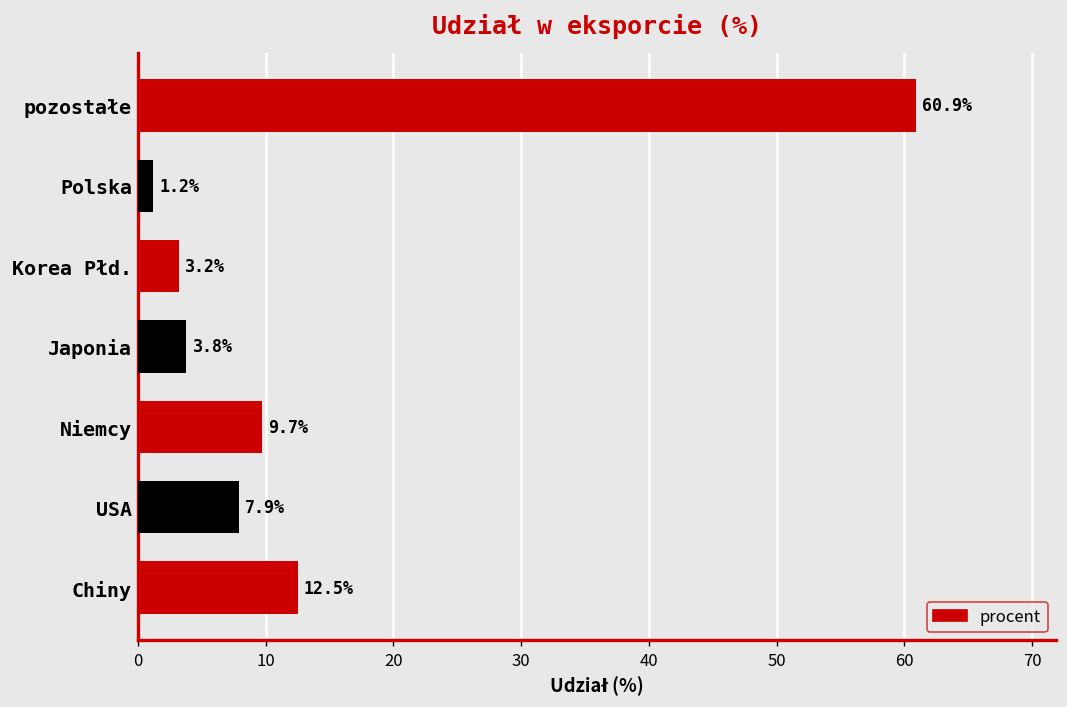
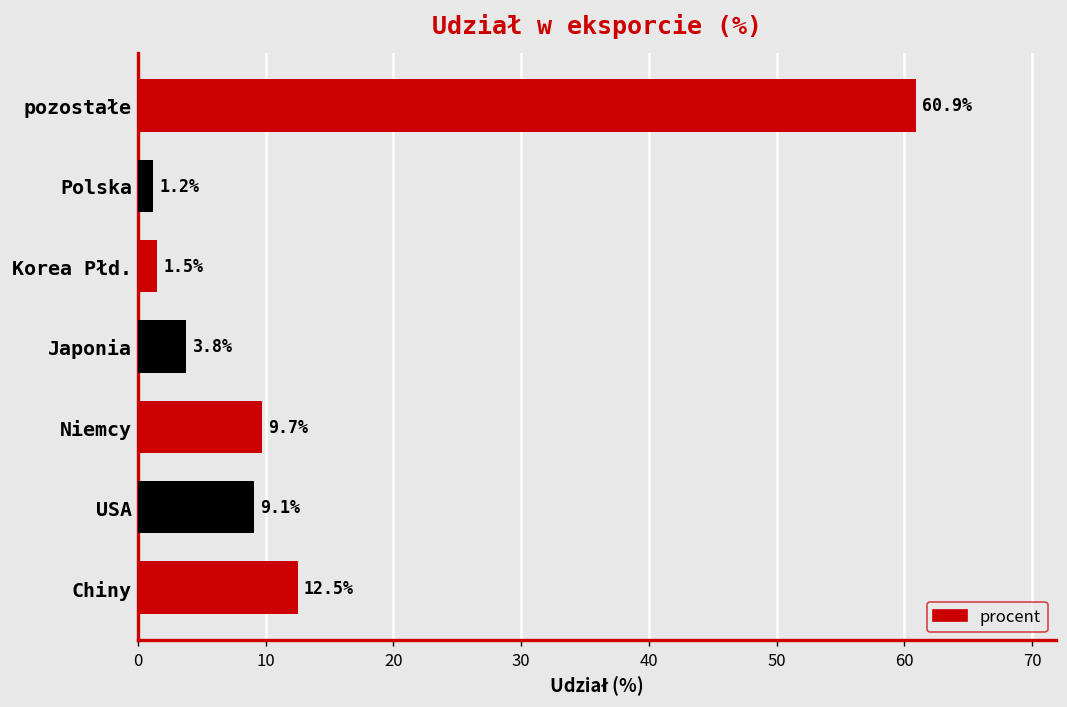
  {
    "pozostałe": "60.9%",
    "Polska": "1.2%",
-   "Korea Płd.": "3.2%",
+   "Korea Płd.": "1.5%",
    "Japonia": "3.8%",
    "Niemcy": "9.7%",
-   "USA": "7.9%",
+   "USA": "9.1%",
    "Chiny": "12.5%"
  }
